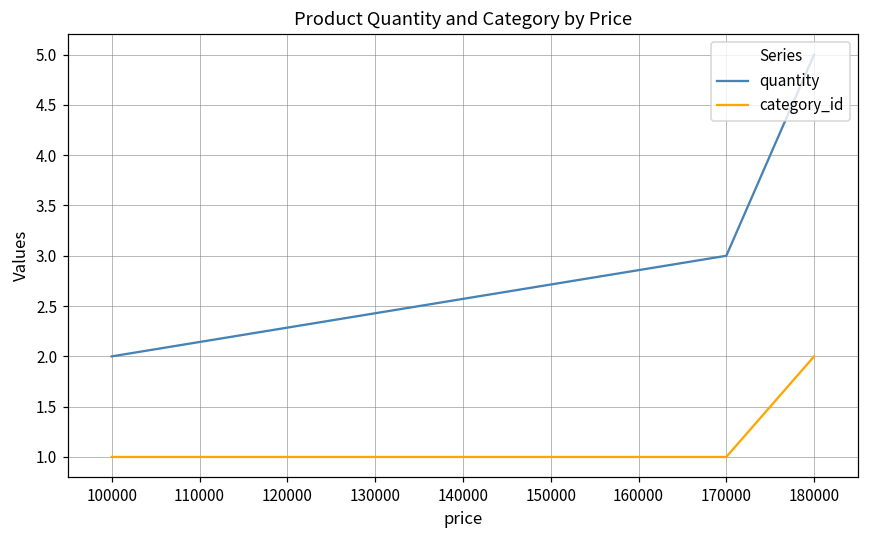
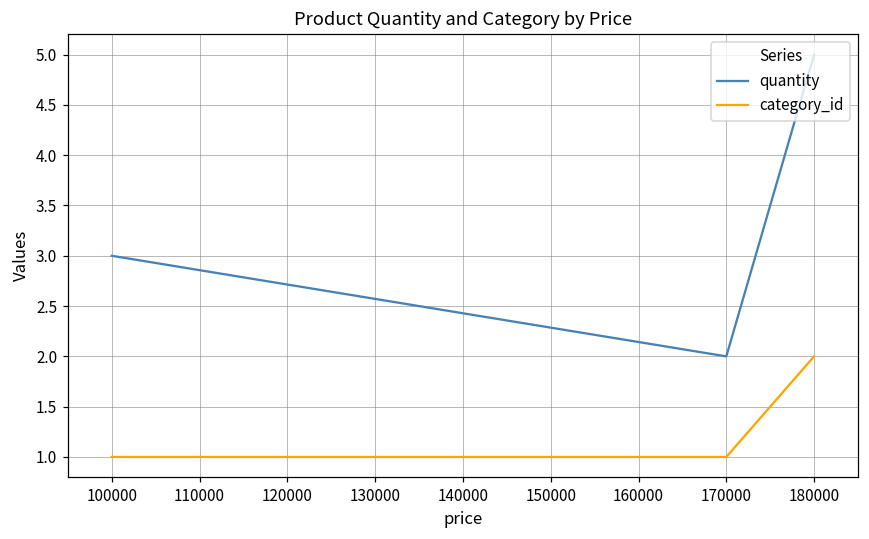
  {
    "quantity": {
-     "100000": 2,
-     "170000": 3
+     "100000": 3,
+     "170000": 2
    },
    "category_id": {
      "100000": 1,
      "170000": 1,
      "180000": 2
    }
  }
